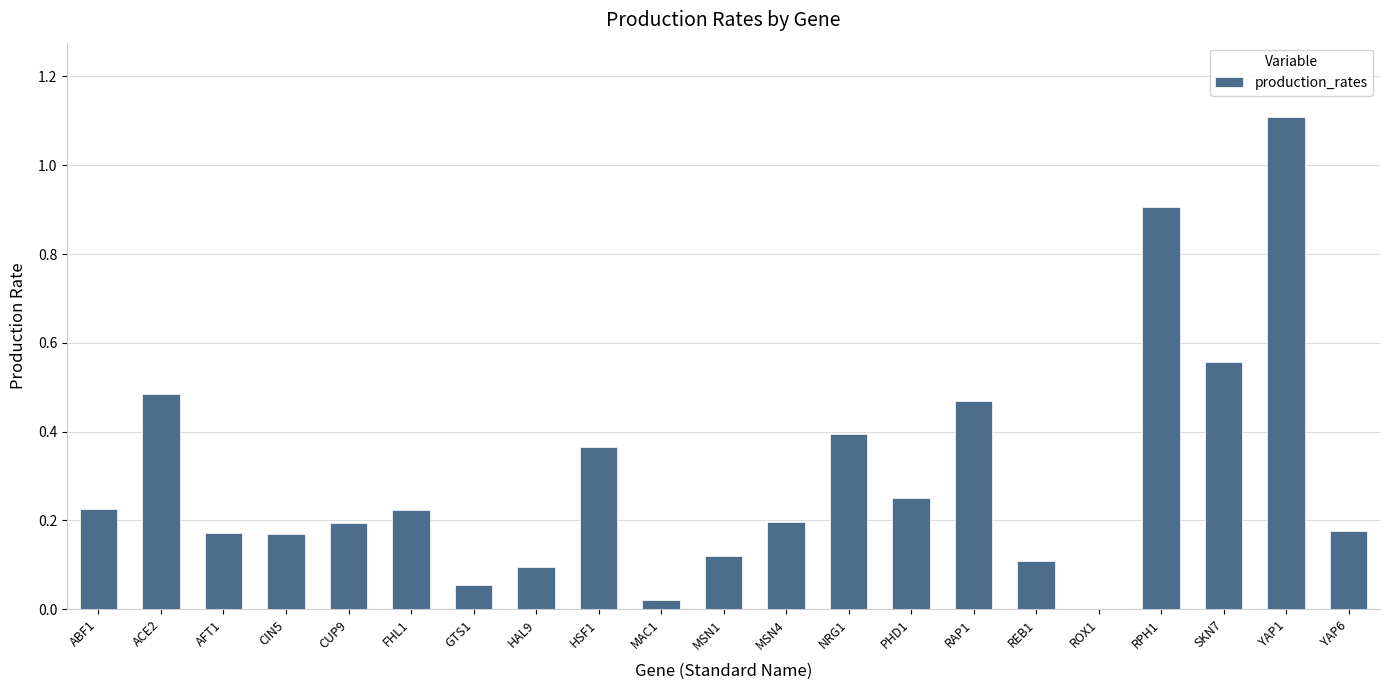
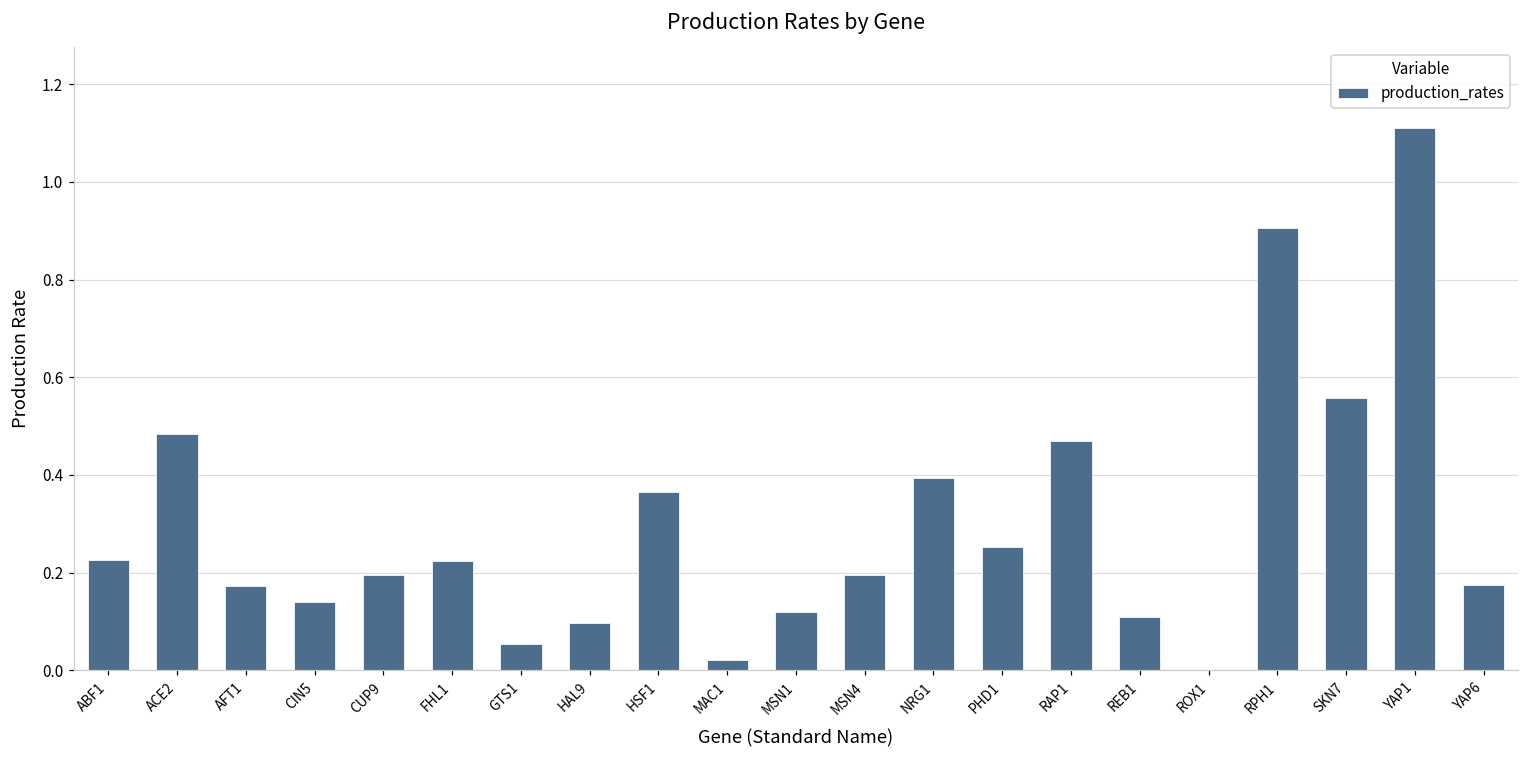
  {
    "ABF1": 0.23,
    "ACE2": 0.48,
    "AFT1": 0.17,
-   "CIN5": 0.17,
+   "CIN5": 0.14,
    "CUP9": 0.19,
    "FHL1": 0.22,
    "GTS1": 0.05,
    "HAL9": 0.10,
    "HSF1": 0.37,
    "MAC1": 0.02,
    "MSN1": 0.12,
    "MSN4": 0.20,
    "NRG1": 0.39,
    "PHD1": 0.25,
    "RAP1": 0.47,
    "REB1": 0.11,
    "ROX1": 0.00,
    "RPH1": 0.91,
    "SKN7": 0.56,
    "YAP1": 1.11,
    "YAP6": 0.18
  }
